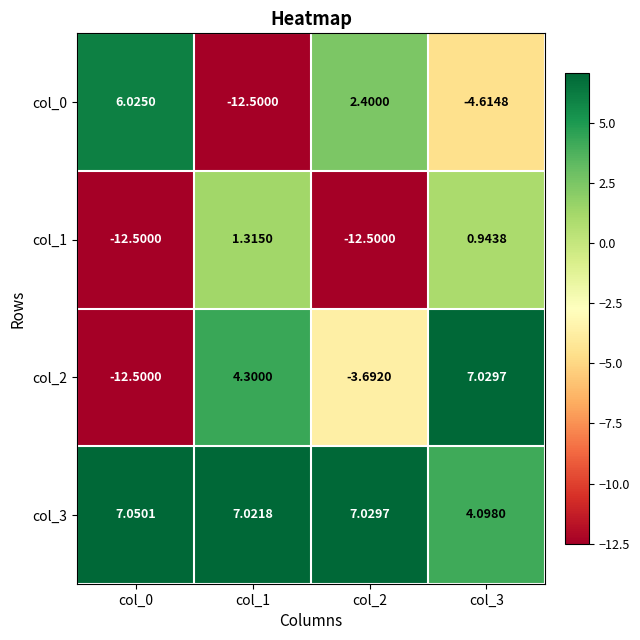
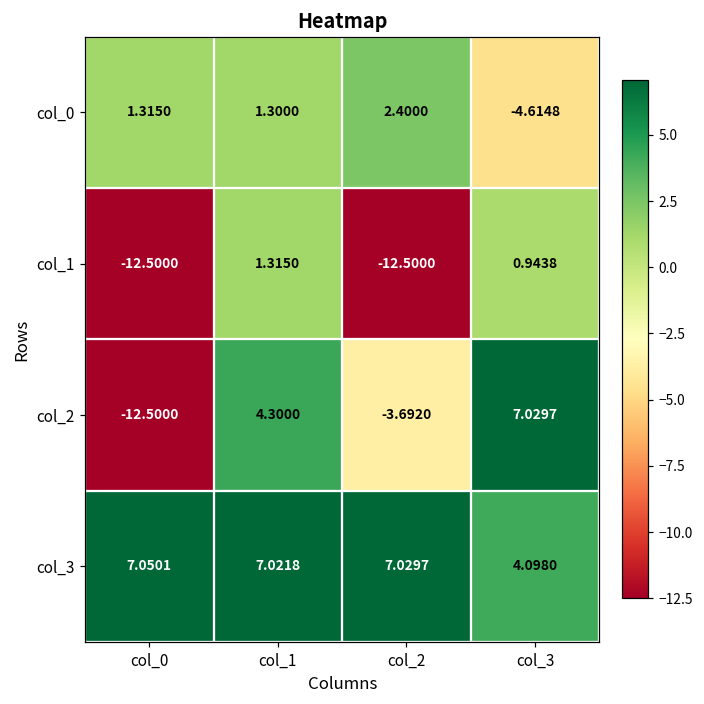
  {
    "col_0": {
-     "col_0": 6.0250,
-     "col_1": -12.5000,
+     "col_0": 1.3150,
+     "col_1": 1.3000,
      "col_2": 2.4000,
      "col_3": -4.6148
    },
    "col_1": {
      "col_0": -12.5000,
      "col_1": 1.3150,
      "col_2": -12.5000,
      "col_3": 0.9438
    },
    "col_2": {
      "col_0": -12.5000,
      "col_1": 4.3000,
      "col_2": -3.6920,
      "col_3": 7.0297
    },
    "col_3": {
      "col_0": 7.0501,
      "col_1": 7.0218,
      "col_2": 7.0297,
      "col_3": 4.0980
    }
  }
